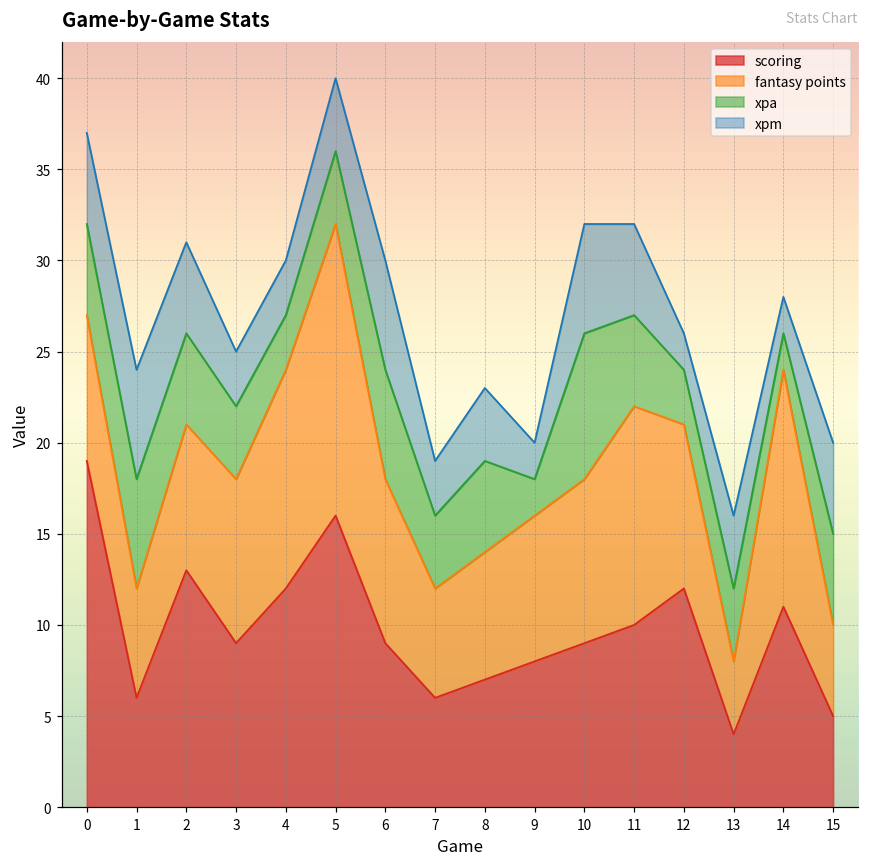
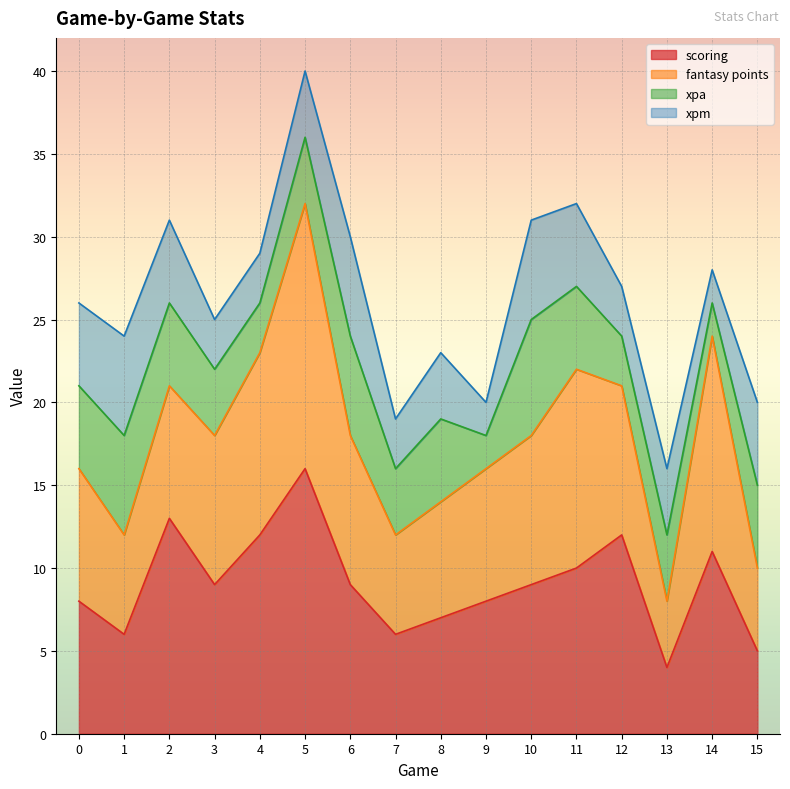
  {
    "scoring": {
-     "0": 19,
+     "0": 8,
      "1": 6,
      "2": 13,
      "3": 9,
      "4": 12,
      "5": 16,
      "6": 9,
      "7": 6,
      "8": 7,
      "9": 8,
      "10": 9,
      "11": 10,
      "12": 12,
      "13": 4,
      "14": 11,
      "15": 5
    },
    "fantasy points": {
      "0": 8,
      "1": 6,
      "2": 8,
      "3": 9,
-     "4": 12,
+     "4": 11,
      "5": 16,
      "6": 9,
      "7": 6,
      "8": 7,
      "9": 8,
      "10": 9,
      "11": 12,
      "12": 9,
      "13": 4,
      "14": 13,
      "15": 5
    },
    "xpa": {
      "0": 5,
      "1": 6,
      "2": 5,
      "3": 4,
      "4": 3,
      "5": 4,
      "6": 6,
      "7": 4,
      "8": 5,
      "9": 2,
-     "10": 8,
+     "10": 7,
      "11": 5,
      "12": 3,
      "13": 4,
      "14": 2,
      "15": 5
    },
    "xpm": {
      "0": 5,
      "1": 6,
      "2": 5,
      "3": 3,
      "4": 3,
      "5": 4,
      "6": 6,
      "7": 3,
      "8": 4,
      "9": 2,
      "10": 6,
      "11": 5,
-     "12": 2,
+     "12": 3,
      "13": 4,
      "14": 2,
      "15": 5
    }
  }
